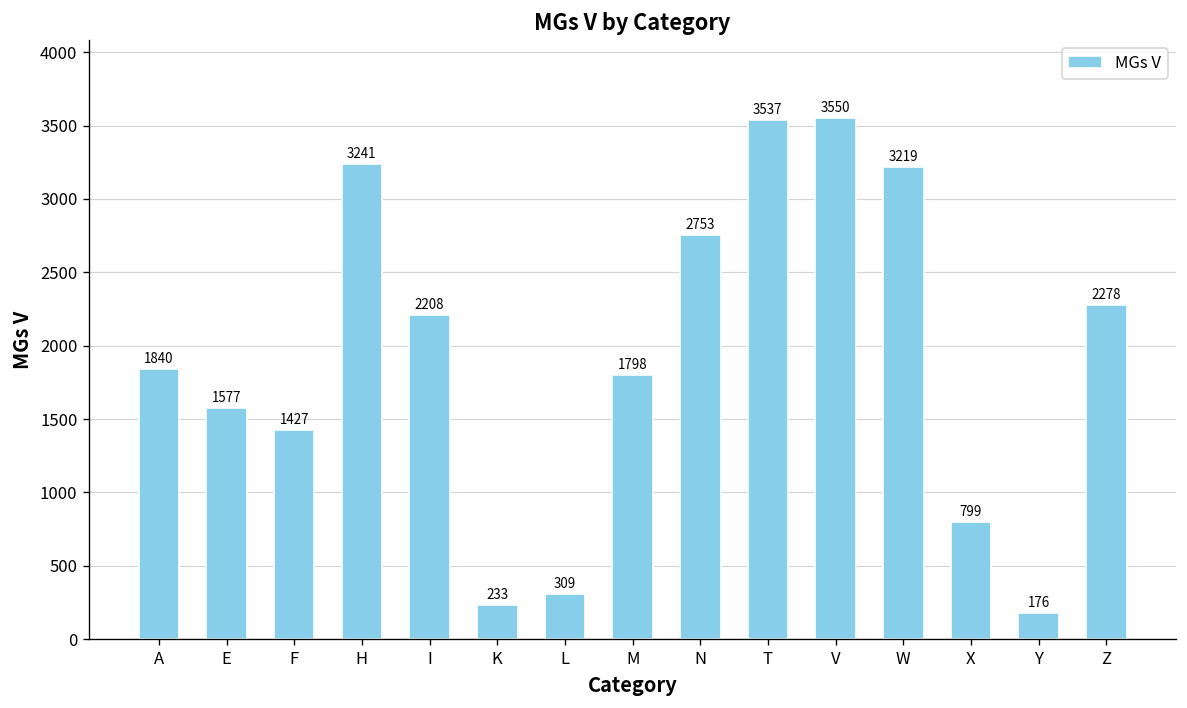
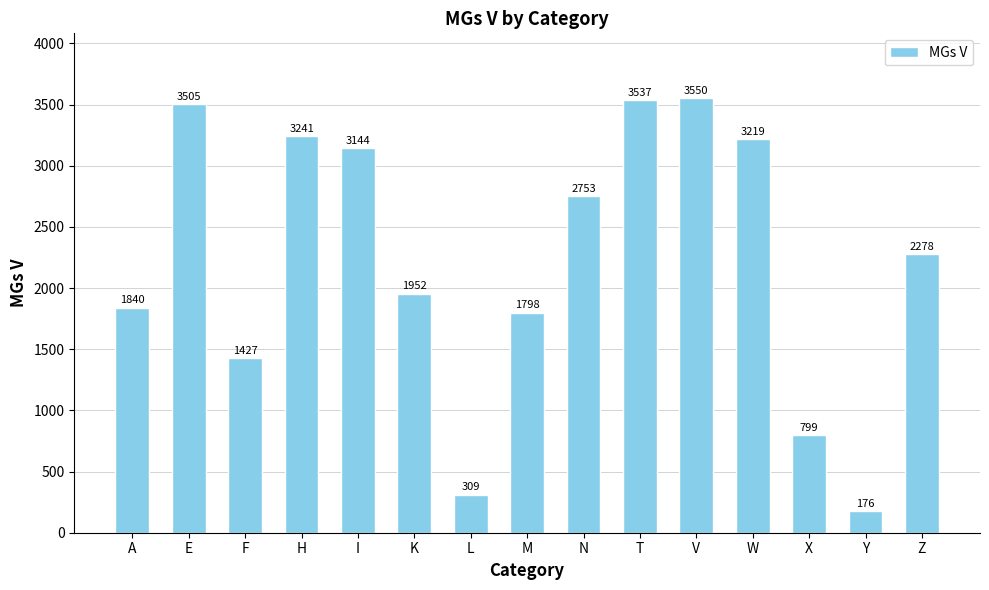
  {
    "A": 1840,
-   "E": 1577,
+   "E": 3505,
    "F": 1427,
    "H": 3241,
-   "I": 2208,
-   "K": 233,
+   "I": 3144,
+   "K": 1952,
    "L": 309,
    "M": 1798,
    "N": 2753,
    "T": 3537,
    "V": 3550,
    "W": 3219,
    "X": 799,
    "Y": 176,
    "Z": 2278
  }
